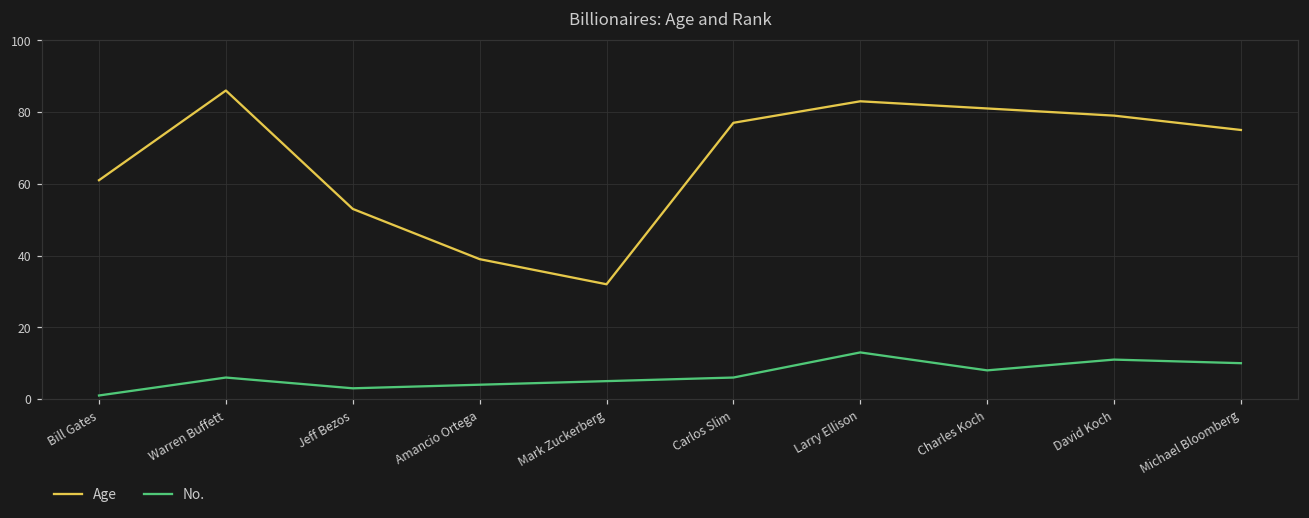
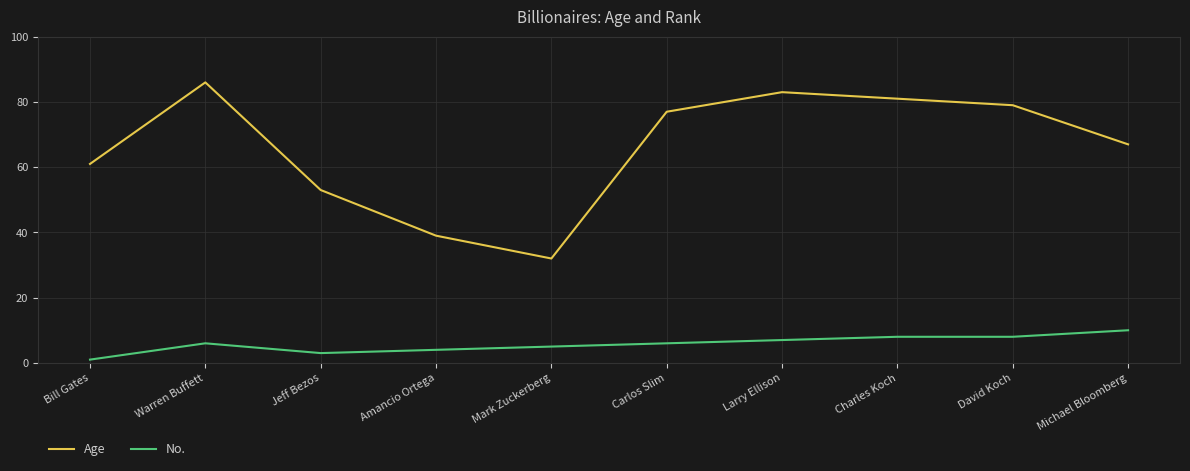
  {
    "Age": {
      "Bill Gates": 61,
      "Warren Buffett": 86,
      "Jeff Bezos": 53,
      "Amancio Ortega": 39,
      "Mark Zuckerberg": 32,
      "Carlos Slim": 77,
      "Larry Ellison": 83,
      "Charles Koch": 81,
      "David Koch": 79,
-     "Michael Bloomberg": 75
+     "Michael Bloomberg": 67
    },
    "No.": {
      "Bill Gates": 1,
      "Warren Buffett": 6,
      "Jeff Bezos": 3,
      "Amancio Ortega": 4,
      "Mark Zuckerberg": 5,
      "Carlos Slim": 6,
-     "Larry Ellison": 13,
+     "Larry Ellison": 7,
      "Charles Koch": 8,
-     "David Koch": 11,
+     "David Koch": 8,
      "Michael Bloomberg": 10
    }
  }
